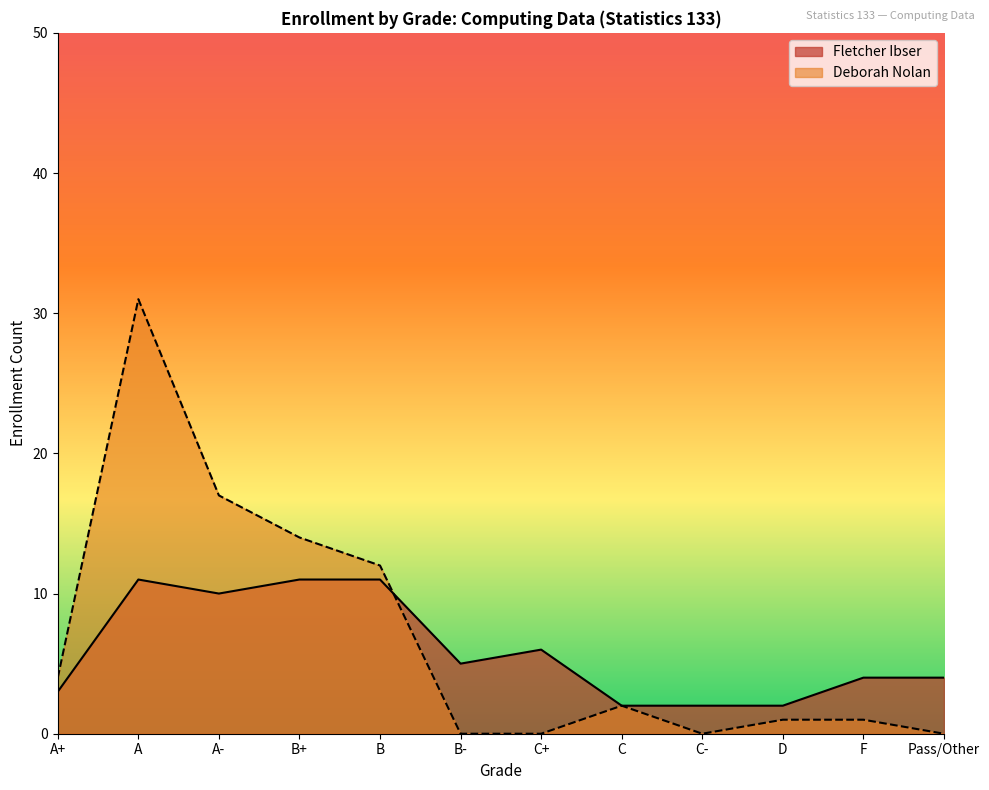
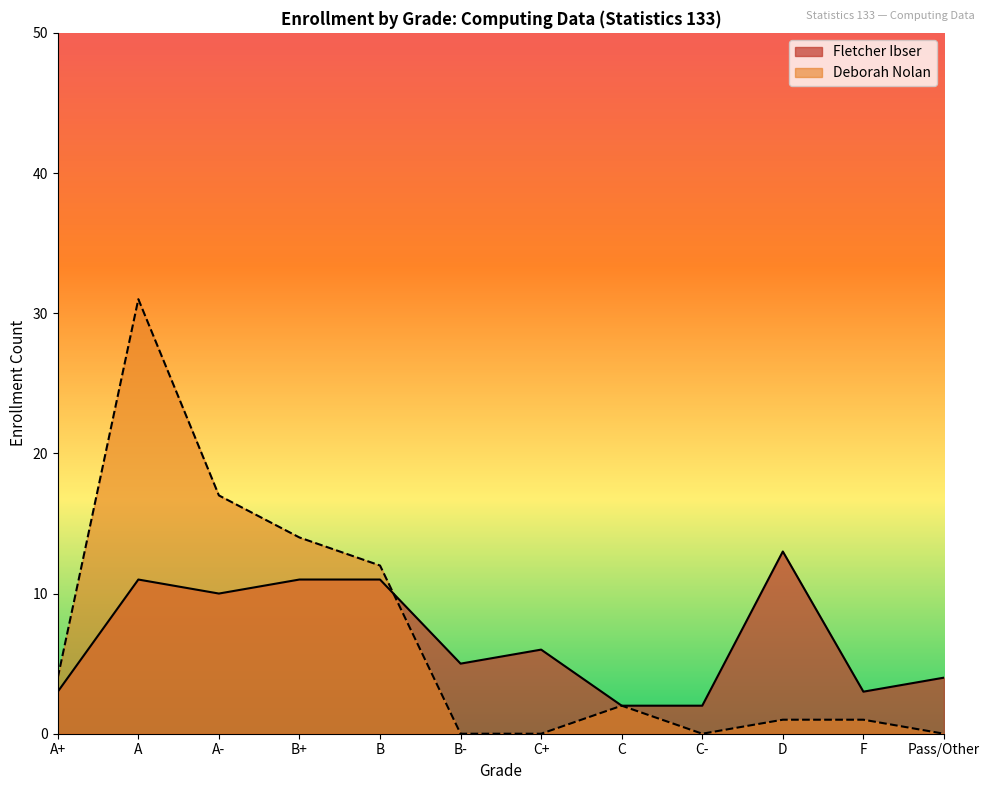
  {
    "Fletcher Ibser": {
      "A+": 3,
      "A": 11,
      "A-": 10,
      "B+": 11,
      "B": 11,
      "B-": 5,
      "C+": 6,
      "C-": 2,
-     "D": 2,
-     "F": 4,
+     "D": 13,
+     "F": 3,
      "Pass/Other": 4
    },
    "Deborah Nolan": {
      "A+": 4,
      "A": 31,
      "A-": 17,
      "B+": 14,
      "B": 12,
      "B-": 0,
      "C+": 0,
      "C-": 0,
      "D": 1,
      "F": 1,
      "Pass/Other": 0
    }
  }
